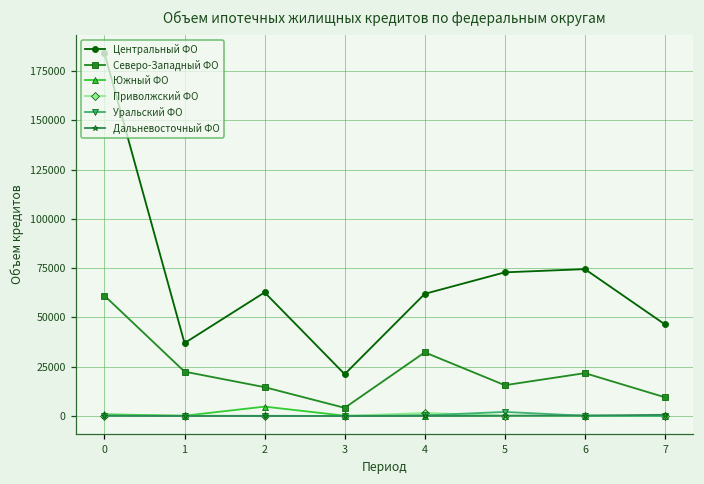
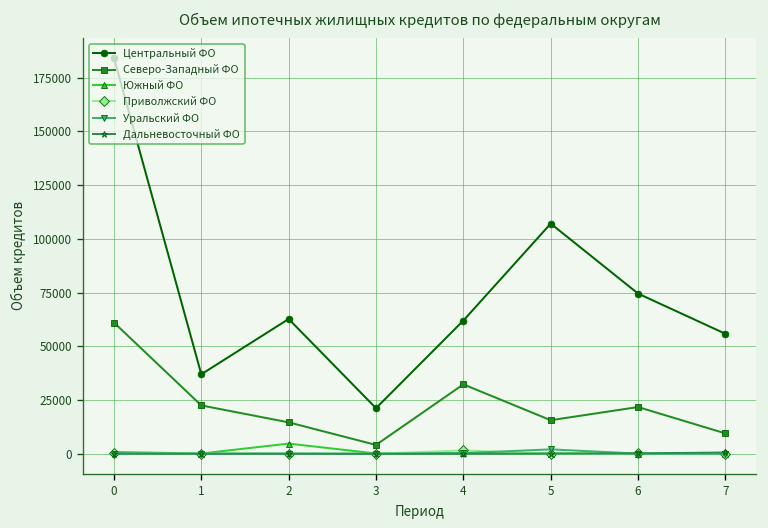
  {
    "Центральный ФО": {
      "1": 37000,
      "2": 63000,
      "3": 21000,
      "4": 62000,
-     "5": 73000,
+     "5": 107000,
      "6": 75000,
-     "7": 46000
+     "7": 56000
    },
    "Южный ФО": {
      "2": 5000
    }
  }
